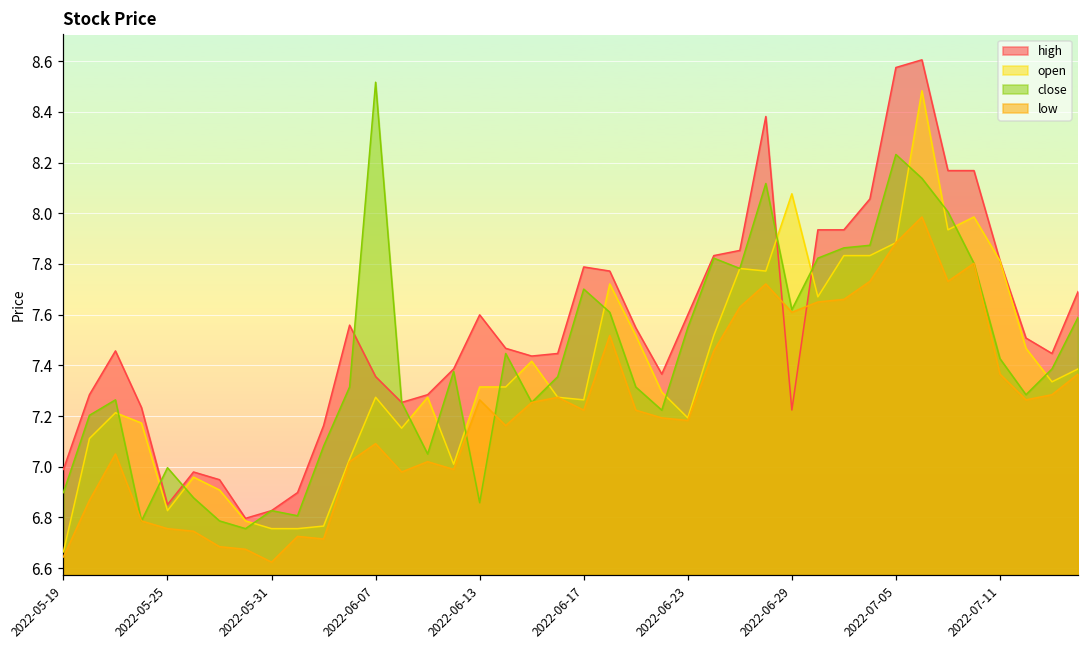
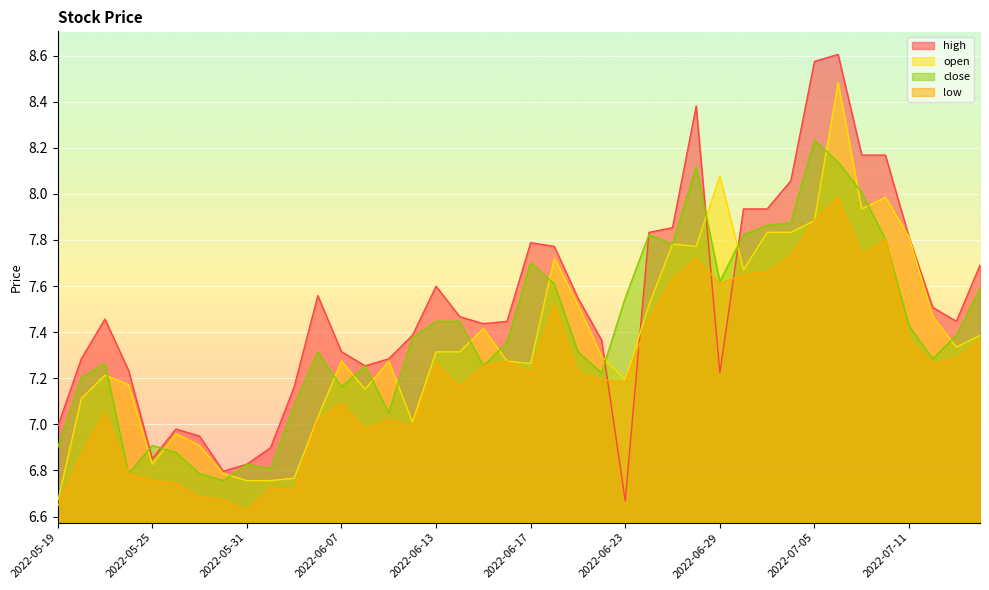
  {
    "high": {
      "2022-05-19": 6.99,
      "2022-05-25": 6.85,
-     "2022-06-07": 7.36,
+     "2022-06-07": 7.31,
      "2022-06-13": 7.60,
      "2022-06-17": 7.79,
-     "2022-06-23": 7.60,
+     "2022-06-23": 6.67,
      "2022-06-29": 7.22,
      "2022-07-05": 8.57
    },
    "close": {
      "2022-05-19": 6.90,
-     "2022-05-25": 7.00,
-     "2022-06-07": 8.52,
-     "2022-06-13": 6.86,
+     "2022-05-25": 6.91,
+     "2022-06-07": 7.16,
+     "2022-06-13": 7.45,
      "2022-06-17": 7.70,
      "2022-06-23": 7.55,
      "2022-07-05": 8.23,
      "2022-07-11": 7.43
    }
  }
